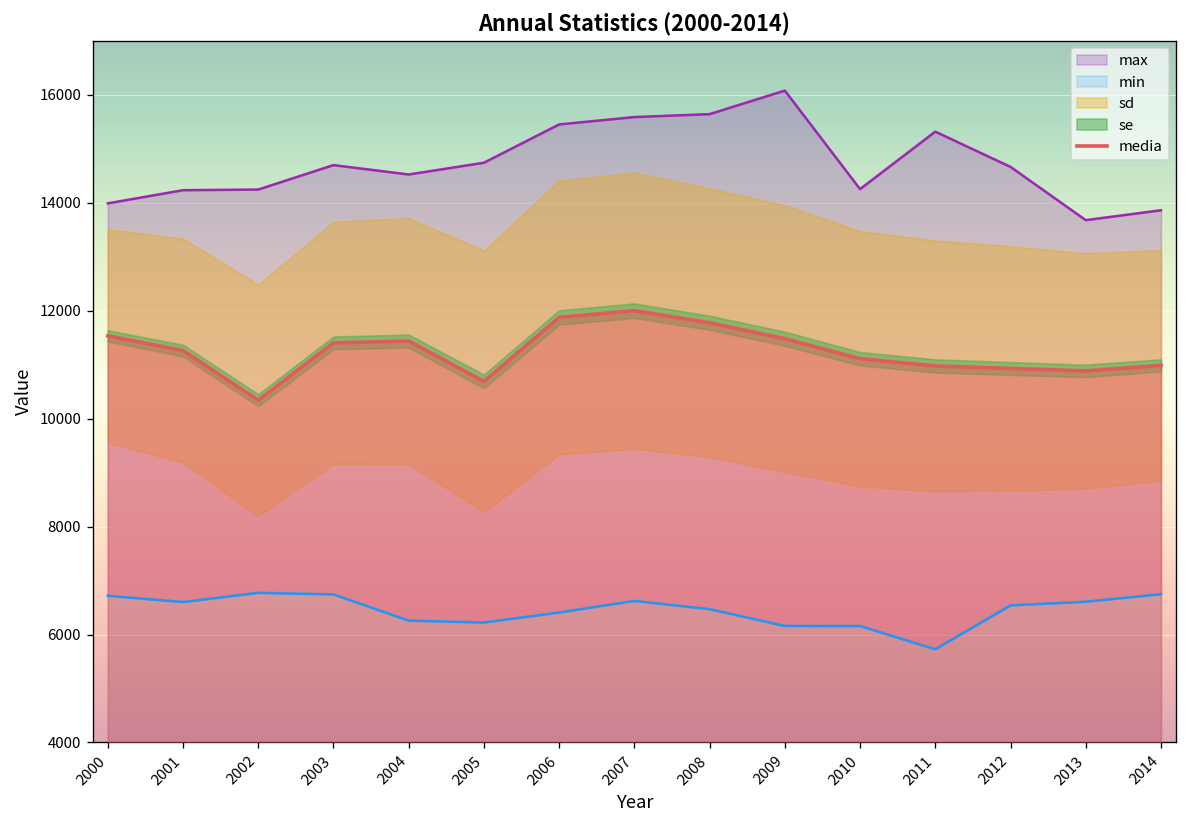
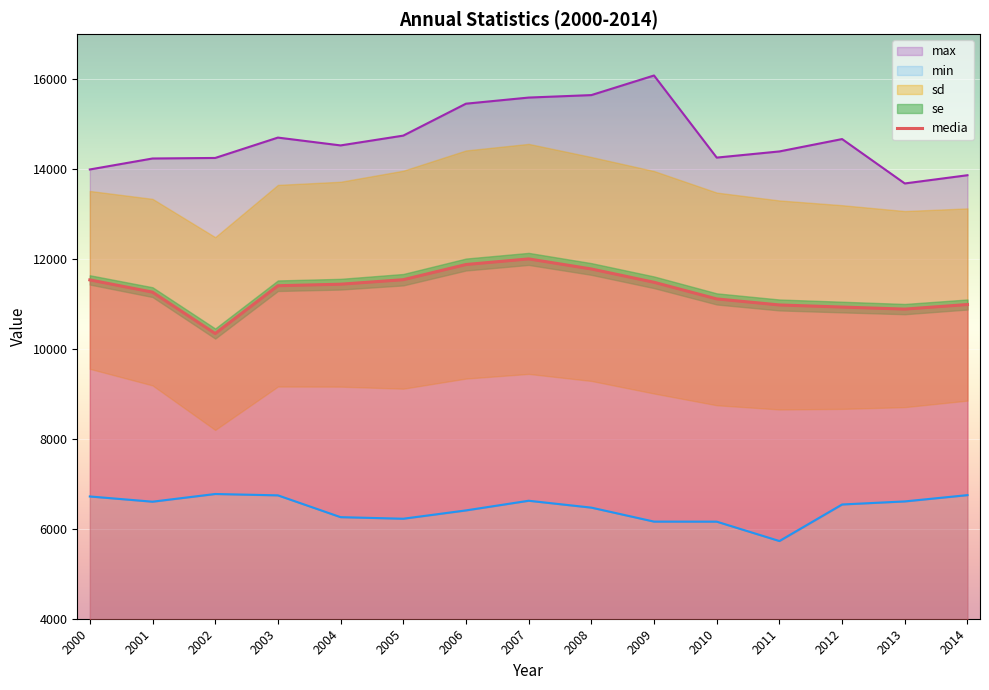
  {
    "max": {
      "2000": 14000,
      "2001": 14200,
      "2002": 14200,
      "2003": 14700,
      "2004": 14500,
      "2005": 14700,
      "2006": 15500,
      "2007": 15600,
      "2008": 15600,
      "2009": 16100,
      "2010": 14300,
-     "2011": 15300,
+     "2011": 14400,
      "2012": 14700,
      "2013": 13700,
      "2014": 13900
    },
    "min": {
      "2000": 6700,
      "2001": 6600,
      "2002": 6800,
      "2003": 6700,
      "2004": 6300,
      "2005": 6200,
      "2006": 6400,
      "2007": 6600,
      "2008": 6500,
      "2009": 6200,
      "2010": 6200,
      "2011": 5700,
      "2012": 6500,
      "2013": 6600,
      "2014": 6700
    },
    "media": {
      "2000": 11500,
      "2001": 11300,
      "2002": 10300,
      "2003": 11400,
      "2004": 11400,
-     "2005": 10700,
+     "2005": 11500,
      "2006": 11900,
      "2007": 12000,
      "2008": 11800,
      "2009": 11500,
      "2010": 11100,
      "2011": 11000,
      "2012": 10900,
      "2013": 10900,
      "2014": 11000
    }
  }
